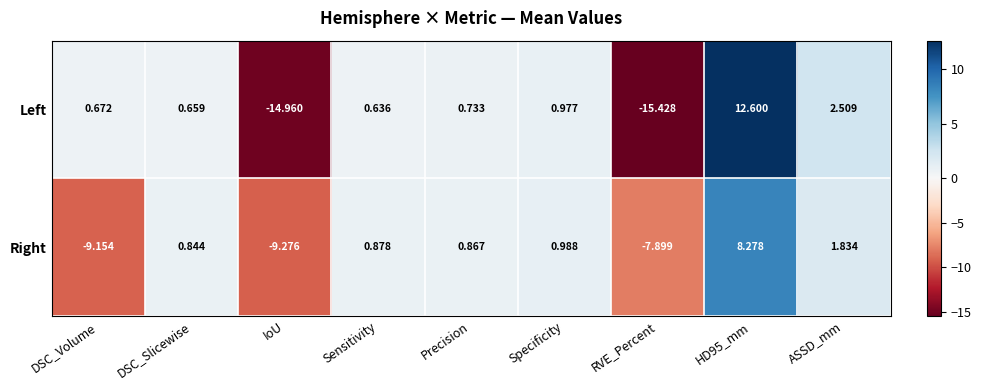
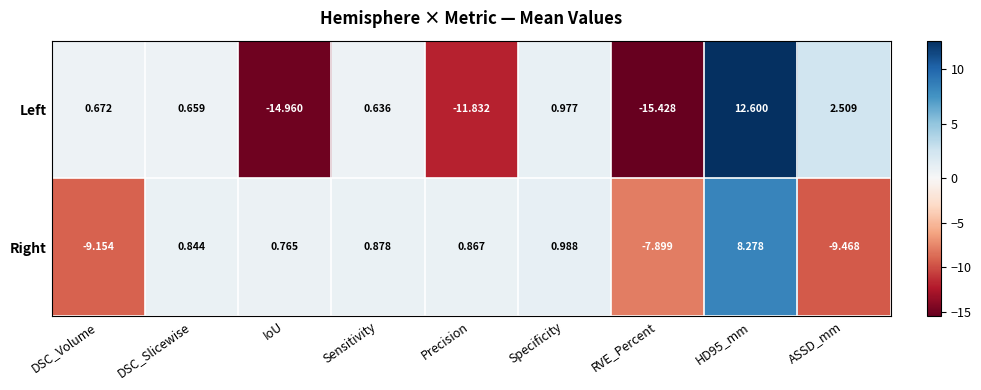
  {
    "Left": {
      "DSC_Volume": 0.672,
      "DSC_Slicewise": 0.659,
      "IoU": -14.960,
      "Sensitivity": 0.636,
-     "Precision": 0.733,
+     "Precision": -11.832,
      "Specificity": 0.977,
      "RVE_Percent": -15.428,
      "HD95_mm": 12.600,
      "ASSD_mm": 2.509
    },
    "Right": {
      "DSC_Volume": -9.154,
      "DSC_Slicewise": 0.844,
-     "IoU": -9.276,
+     "IoU": 0.765,
      "Sensitivity": 0.878,
      "Precision": 0.867,
      "Specificity": 0.988,
      "RVE_Percent": -7.899,
      "HD95_mm": 8.278,
-     "ASSD_mm": 1.834
+     "ASSD_mm": -9.468
    }
  }
